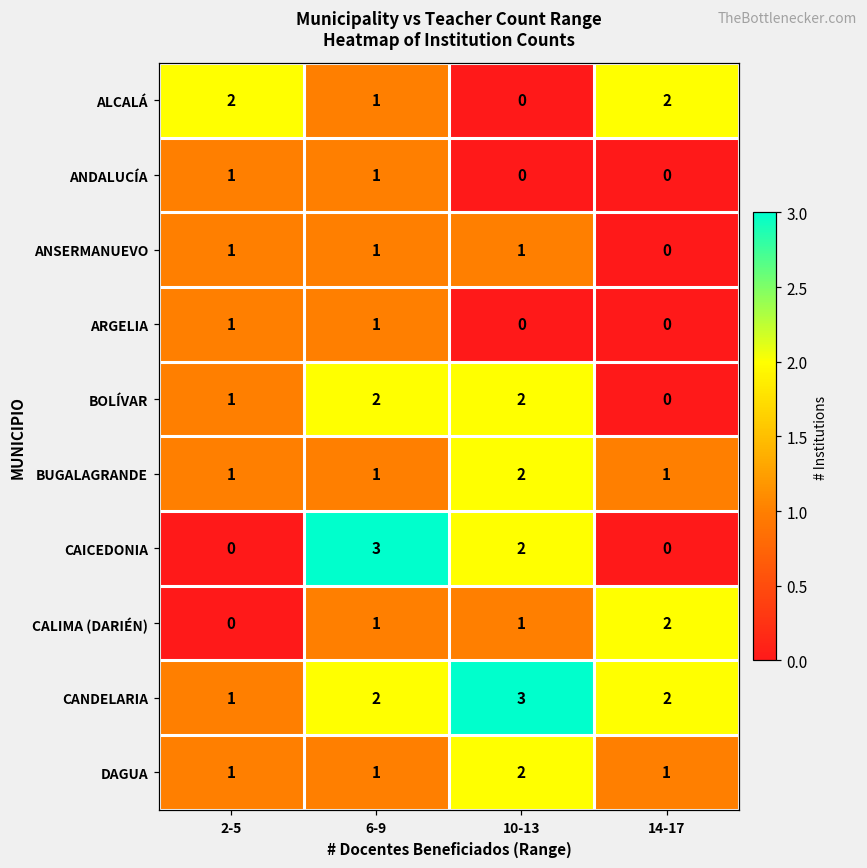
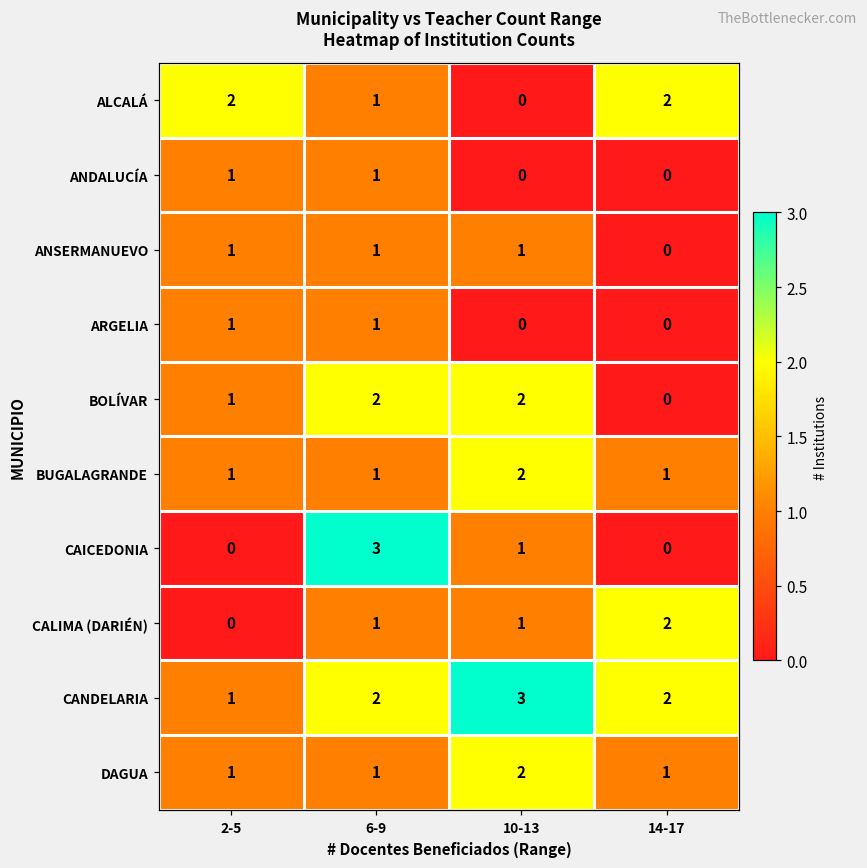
  {
    "ALCALÁ": {
      "2-5": 2,
      "6-9": 1,
      "10-13": 0,
      "14-17": 2
    },
    "ANDALUCÍA": {
      "2-5": 1,
      "6-9": 1,
      "10-13": 0,
      "14-17": 0
    },
    "ANSERMANUEVO": {
      "2-5": 1,
      "6-9": 1,
      "10-13": 1,
      "14-17": 0
    },
    "ARGELIA": {
      "2-5": 1,
      "6-9": 1,
      "10-13": 0,
      "14-17": 0
    },
    "BOLÍVAR": {
      "2-5": 1,
      "6-9": 2,
      "10-13": 2,
      "14-17": 0
    },
    "BUGALAGRANDE": {
      "2-5": 1,
      "6-9": 1,
      "10-13": 2,
      "14-17": 1
    },
    "CAICEDONIA": {
      "2-5": 0,
      "6-9": 3,
-     "10-13": 2,
+     "10-13": 1,
      "14-17": 0
    },
    "CALIMA (DARIÉN)": {
      "2-5": 0,
      "6-9": 1,
      "10-13": 1,
      "14-17": 2
    },
    "CANDELARIA": {
      "2-5": 1,
      "6-9": 2,
      "10-13": 3,
      "14-17": 2
    },
    "DAGUA": {
      "2-5": 1,
      "6-9": 1,
      "10-13": 2,
      "14-17": 1
    }
  }
